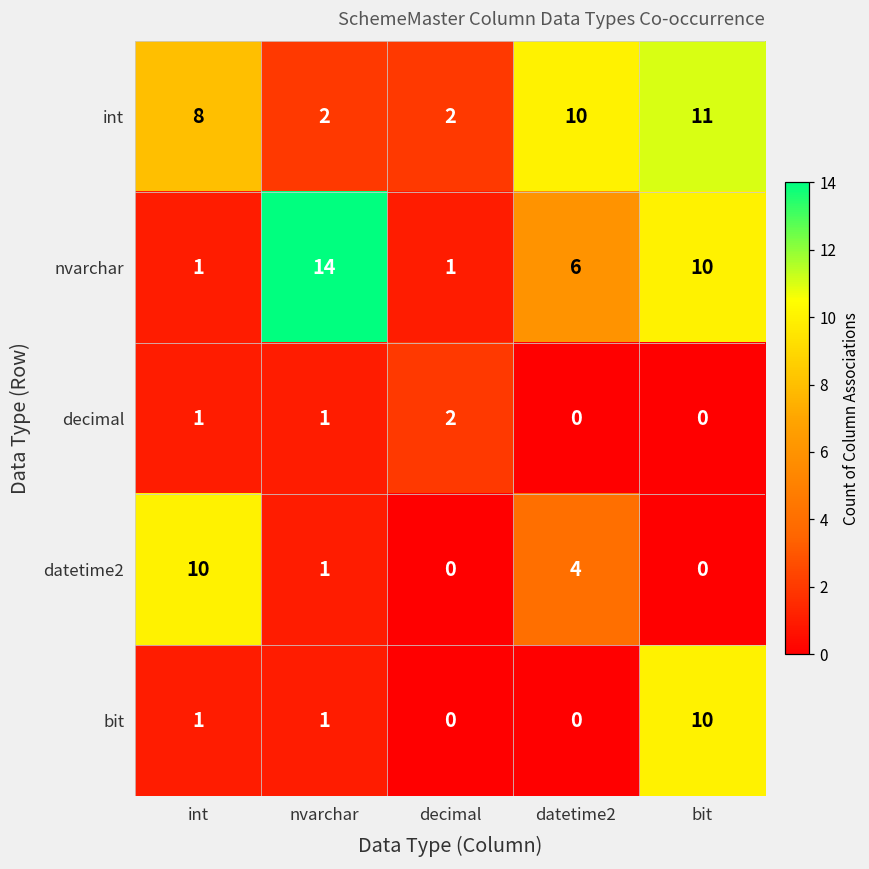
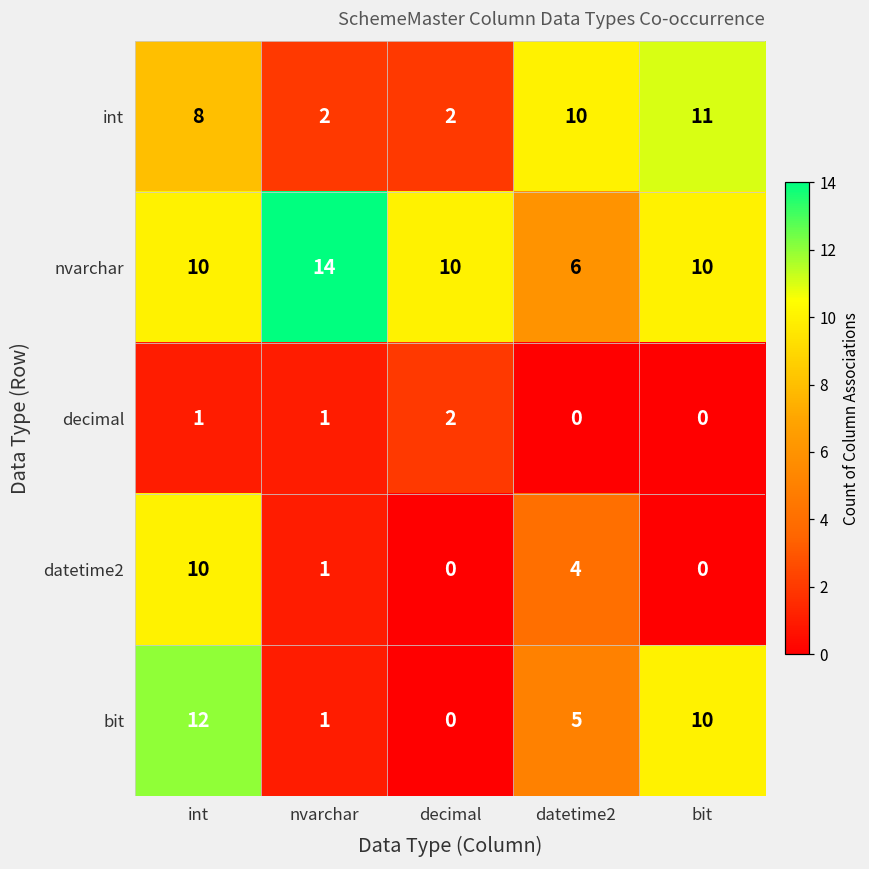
  {
    "int": {
      "int": 8,
      "nvarchar": 2,
      "decimal": 2,
      "datetime2": 10,
      "bit": 11
    },
    "nvarchar": {
-     "int": 1,
+     "int": 10,
      "nvarchar": 14,
-     "decimal": 1,
+     "decimal": 10,
      "datetime2": 6,
      "bit": 10
    },
    "decimal": {
      "int": 1,
      "nvarchar": 1,
      "decimal": 2,
      "datetime2": 0,
      "bit": 0
    },
    "datetime2": {
      "int": 10,
      "nvarchar": 1,
      "decimal": 0,
      "datetime2": 4,
      "bit": 0
    },
    "bit": {
-     "int": 1,
+     "int": 12,
      "nvarchar": 1,
      "decimal": 0,
-     "datetime2": 0,
+     "datetime2": 5,
      "bit": 10
    }
  }
